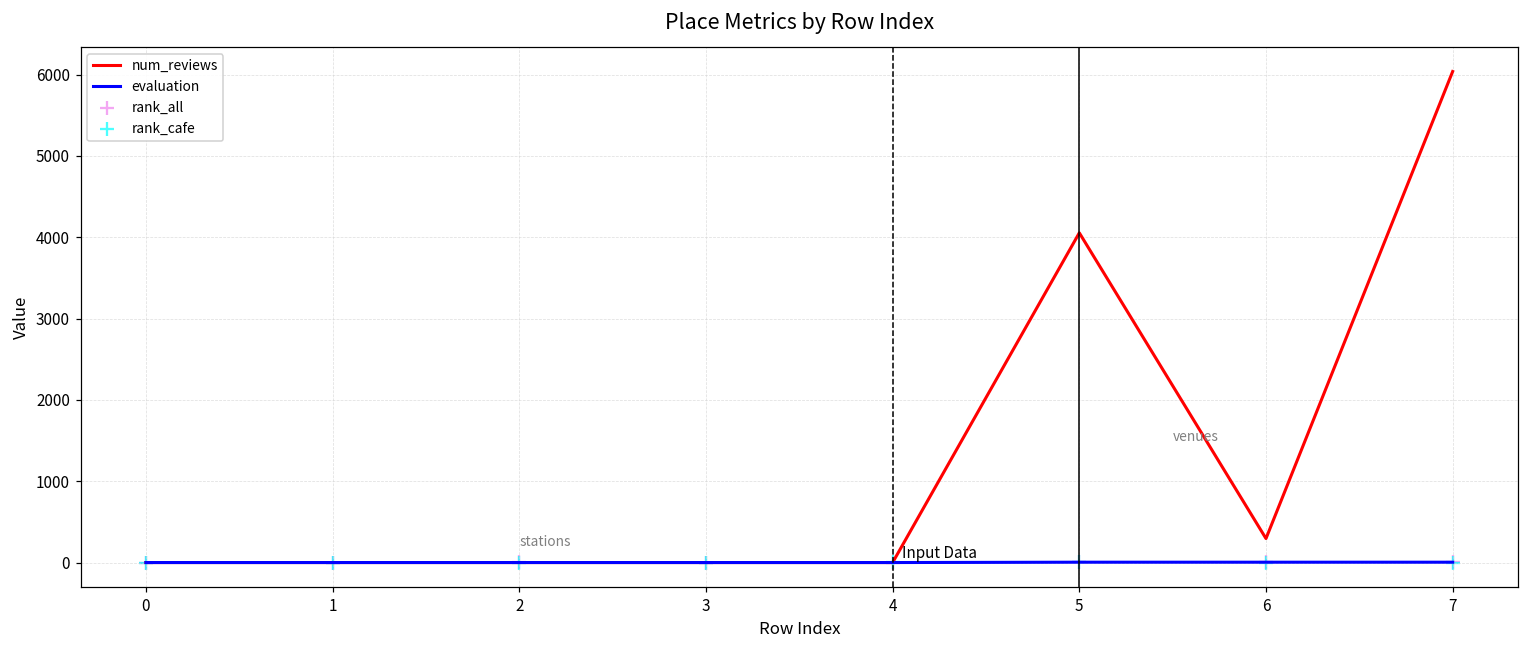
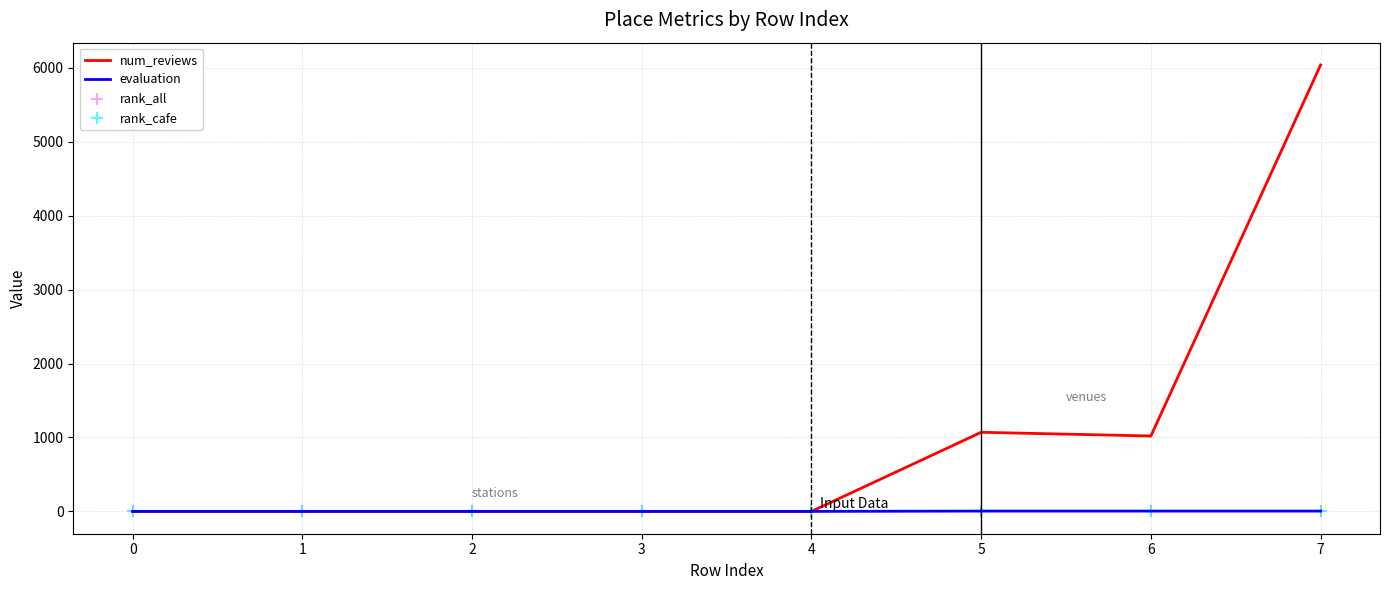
  {
    "num_reviews": {
-     "5": 4100,
-     "6": 300,
+     "5": 1100,
+     "6": 1000,
      "7": 6000
    },
    "rank_cafe": {
      "5": 0,
      "6": 0,
      "7": 0
    }
  }
